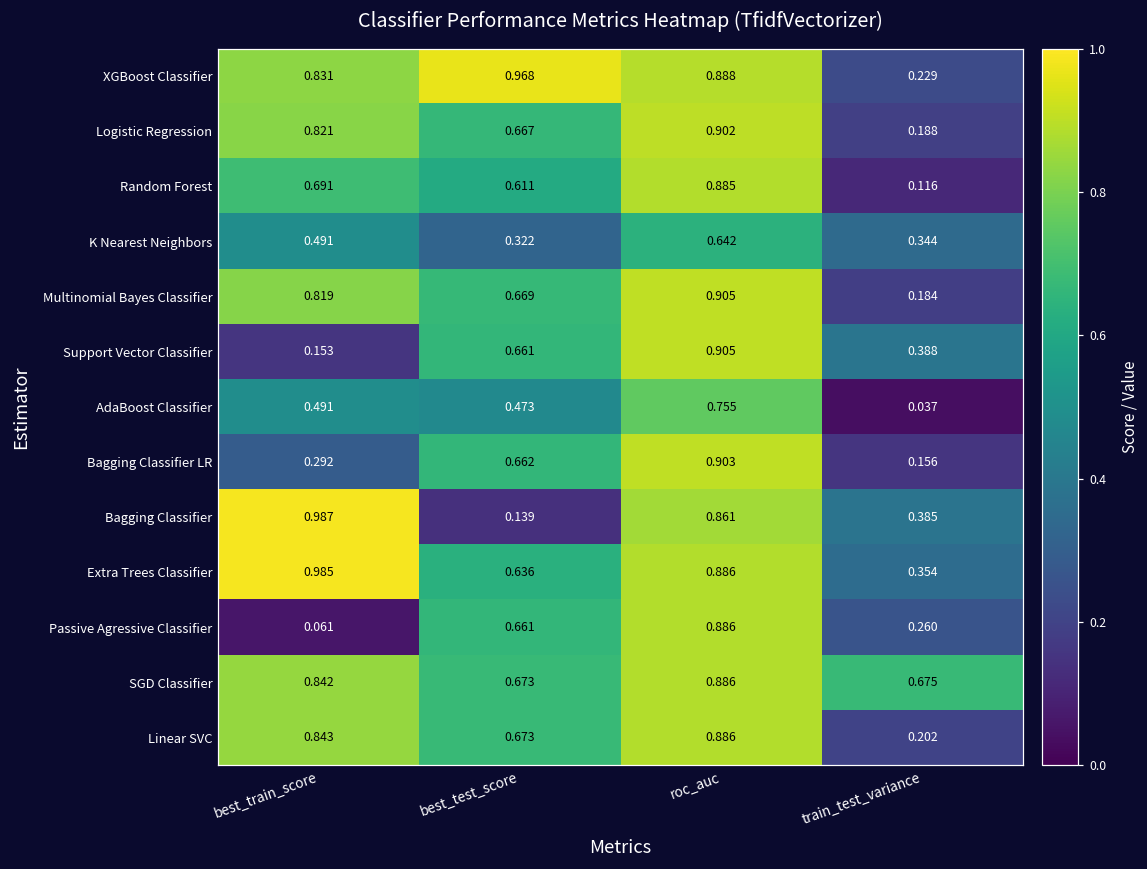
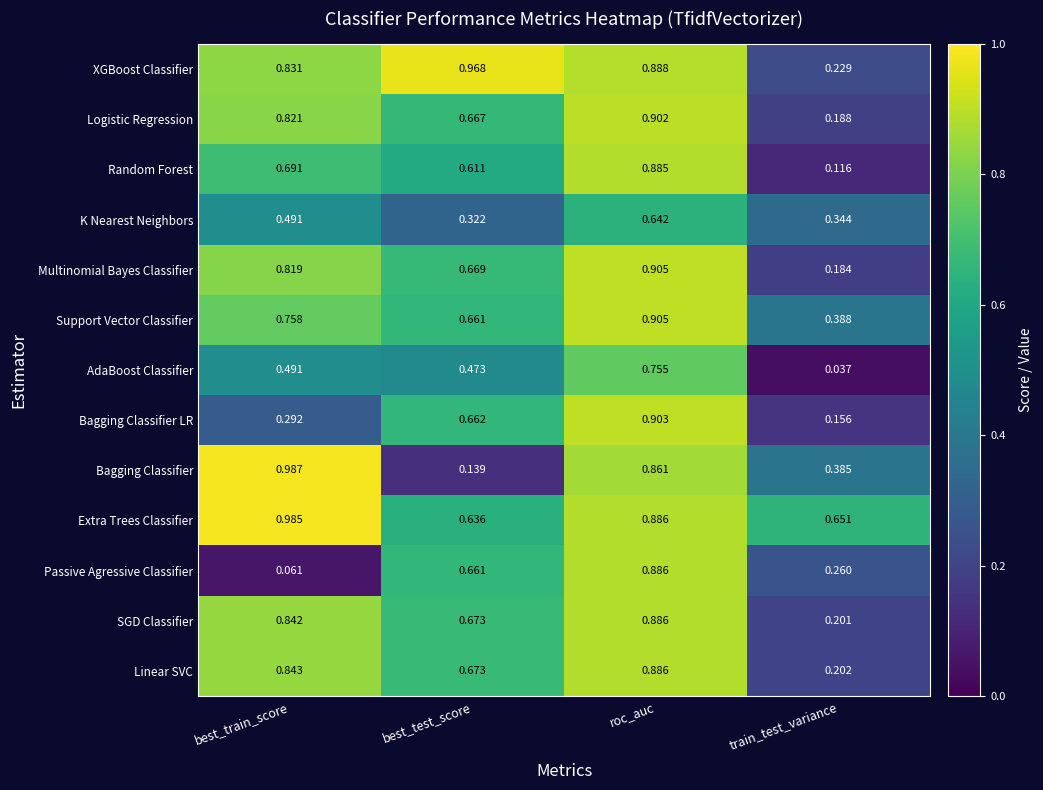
  {
    "XGBoost Classifier": {
      "best_train_score": 0.831,
      "best_test_score": 0.968,
      "roc_auc": 0.888,
      "train_test_variance": 0.229
    },
    "Logistic Regression": {
      "best_train_score": 0.821,
      "best_test_score": 0.667,
      "roc_auc": 0.902,
      "train_test_variance": 0.188
    },
    "Random Forest": {
      "best_train_score": 0.691,
      "best_test_score": 0.611,
      "roc_auc": 0.885,
      "train_test_variance": 0.116
    },
    "K Nearest Neighbors": {
      "best_train_score": 0.491,
      "best_test_score": 0.322,
      "roc_auc": 0.642,
      "train_test_variance": 0.344
    },
    "Multinomial Bayes Classifier": {
      "best_train_score": 0.819,
      "best_test_score": 0.669,
      "roc_auc": 0.905,
      "train_test_variance": 0.184
    },
    "Support Vector Classifier": {
-     "best_train_score": 0.153,
+     "best_train_score": 0.758,
      "best_test_score": 0.661,
      "roc_auc": 0.905,
      "train_test_variance": 0.388
    },
    "AdaBoost Classifier": {
      "best_train_score": 0.491,
      "best_test_score": 0.473,
      "roc_auc": 0.755,
      "train_test_variance": 0.037
    },
    "Bagging Classifier LR": {
      "best_train_score": 0.292,
      "best_test_score": 0.662,
      "roc_auc": 0.903,
      "train_test_variance": 0.156
    },
    "Bagging Classifier": {
      "best_train_score": 0.987,
      "best_test_score": 0.139,
      "roc_auc": 0.861,
      "train_test_variance": 0.385
    },
    "Extra Trees Classifier": {
      "best_train_score": 0.985,
      "best_test_score": 0.636,
      "roc_auc": 0.886,
-     "train_test_variance": 0.354
+     "train_test_variance": 0.651
    },
    "Passive Agressive Classifier": {
      "best_train_score": 0.061,
      "best_test_score": 0.661,
      "roc_auc": 0.886,
      "train_test_variance": 0.260
    },
    "SGD Classifier": {
      "best_train_score": 0.842,
      "best_test_score": 0.673,
      "roc_auc": 0.886,
-     "train_test_variance": 0.675
+     "train_test_variance": 0.201
    },
    "Linear SVC": {
      "best_train_score": 0.843,
      "best_test_score": 0.673,
      "roc_auc": 0.886,
      "train_test_variance": 0.202
    }
  }
